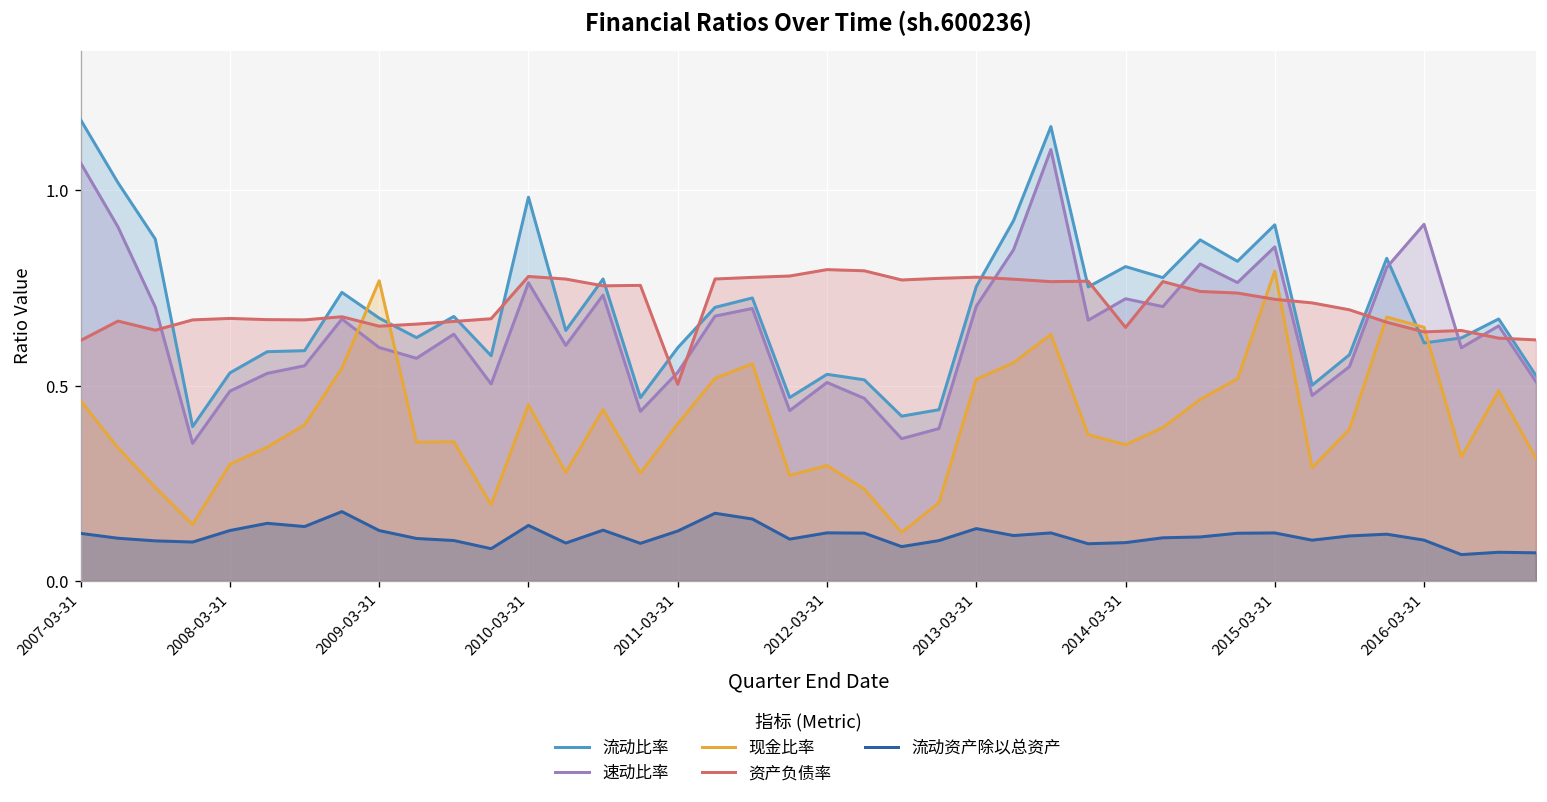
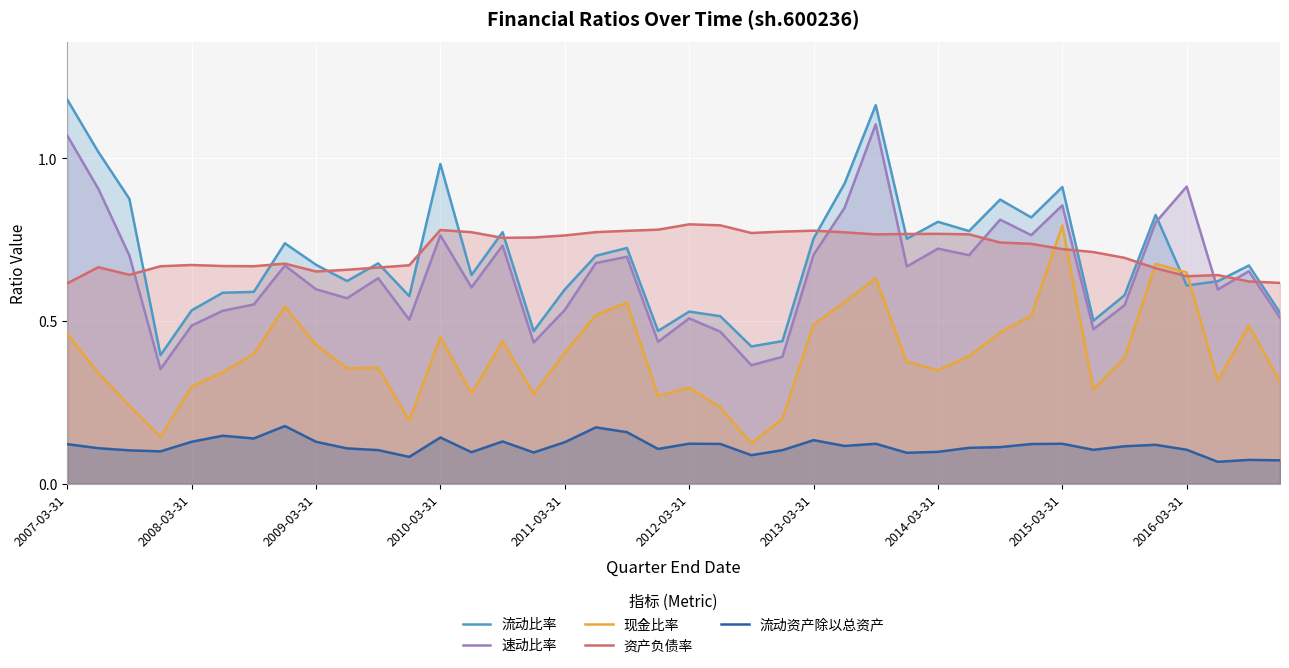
  {
    "流动比率": {
      "2007-03-31": 1.18,
      "2008-03-31": 0.53,
      "2009-03-31": 0.67,
      "2010-03-31": 0.98,
      "2011-03-31": 0.60,
      "2012-03-31": 0.53,
      "2013-03-31": 0.75,
      "2014-03-31": 0.81,
      "2015-03-31": 0.91,
      "2016-03-31": 0.61
    },
    "速动比率": {
      "2007-03-31": 1.07,
      "2008-03-31": 0.49,
      "2009-03-31": 0.60,
      "2010-03-31": 0.76,
      "2011-03-31": 0.53,
      "2012-03-31": 0.51,
      "2013-03-31": 0.70,
      "2014-03-31": 0.72,
      "2015-03-31": 0.86,
      "2016-03-31": 0.91
    },
    "现金比率": {
      "2007-03-31": 0.46,
      "2008-03-31": 0.30,
-     "2009-03-31": 0.77,
+     "2009-03-31": 0.43,
      "2010-03-31": 0.45,
      "2011-03-31": 0.40,
      "2012-03-31": 0.30,
-     "2013-03-31": 0.52,
+     "2013-03-31": 0.49,
      "2014-03-31": 0.35,
      "2015-03-31": 0.79,
      "2016-03-31": 0.65
    },
    "资产负债率": {
      "2007-03-31": 0.62,
      "2008-03-31": 0.67,
      "2009-03-31": 0.65,
      "2010-03-31": 0.78,
-     "2011-03-31": 0.50,
+     "2011-03-31": 0.76,
      "2012-03-31": 0.80,
      "2013-03-31": 0.78,
-     "2014-03-31": 0.65,
+     "2014-03-31": 0.77,
      "2015-03-31": 0.72,
      "2016-03-31": 0.64
    },
    "流动资产除以总资产": {
      "2007-03-31": 0.12,
      "2008-03-31": 0.13,
      "2009-03-31": 0.13,
      "2010-03-31": 0.14,
      "2011-03-31": 0.13,
      "2012-03-31": 0.12,
      "2013-03-31": 0.13,
      "2014-03-31": 0.10,
      "2015-03-31": 0.12,
      "2016-03-31": 0.10
    }
  }
